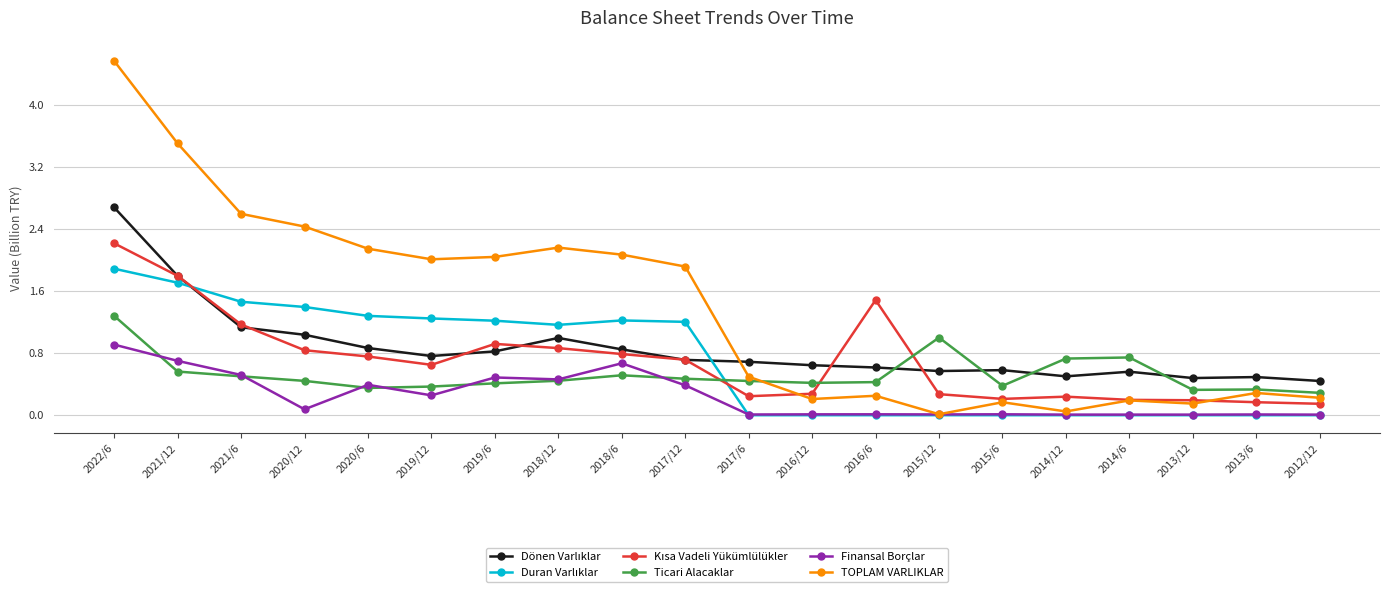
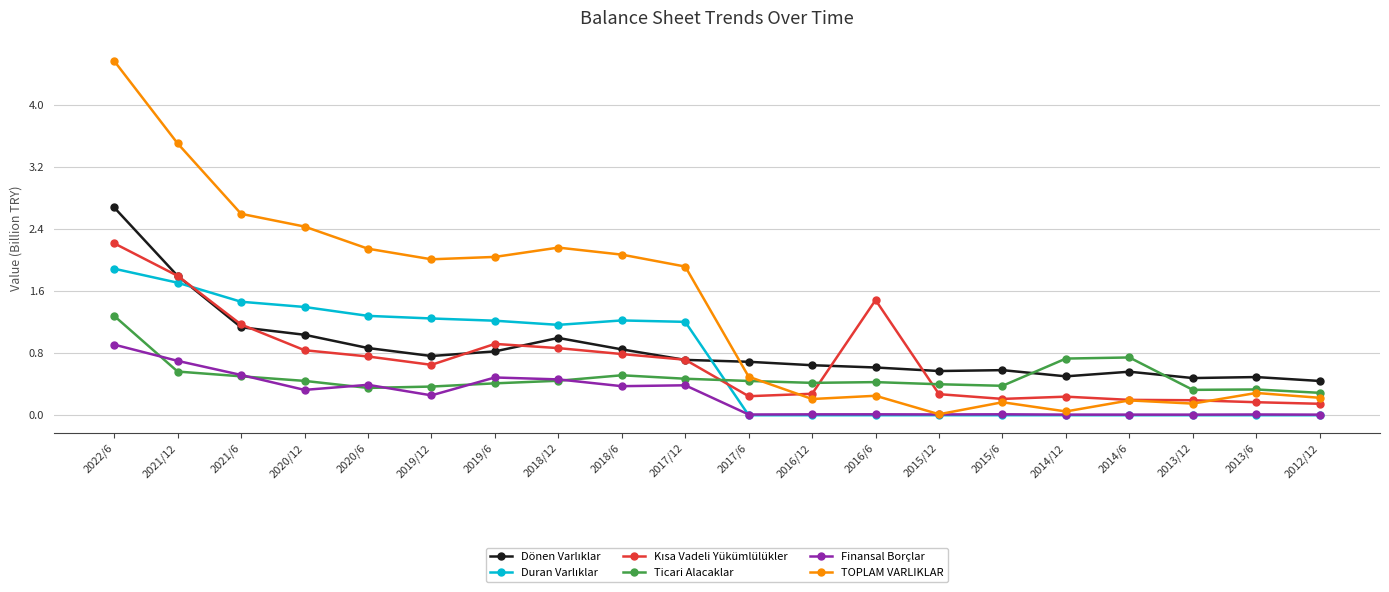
  {
    "Dönen Varlıklar": {
      "2022/6": 2.7,
      "2021/6": 1.1,
      "2020/12": 1.0,
      "2020/6": 0.9,
      "2019/12": 0.8,
      "2019/6": 0.8,
      "2018/12": 1.0,
      "2018/6": 0.8,
      "2017/6": 0.7,
      "2016/12": 0.6,
      "2016/6": 0.6,
      "2015/12": 0.6,
      "2015/6": 0.6,
      "2014/12": 0.5,
      "2014/6": 0.6,
      "2013/12": 0.5,
      "2013/6": 0.5,
      "2012/12": 0.4
    },
    "Duran Varlıklar": {
      "2022/6": 1.9,
      "2021/12": 1.7,
      "2021/6": 1.5,
      "2020/12": 1.4,
      "2020/6": 1.3,
      "2019/12": 1.2,
      "2019/6": 1.2,
      "2018/12": 1.2,
      "2018/6": 1.2,
      "2017/12": 1.2
    },
    "Kısa Vadeli Yükümlülükler": {
      "2022/6": 2.2,
      "2021/6": 1.2,
      "2020/12": 0.8,
      "2020/6": 0.8,
      "2019/12": 0.6,
      "2019/6": 0.9,
      "2018/12": 0.9,
      "2018/6": 0.8,
      "2017/6": 0.2,
      "2016/12": 0.3,
      "2016/6": 1.5,
      "2015/12": 0.3,
      "2015/6": 0.2,
      "2014/12": 0.2,
      "2013/12": 0.2,
      "2013/6": 0.2,
      "2012/12": 0.1
    },
    "Ticari Alacaklar": {
      "2022/6": 1.3,
      "2021/12": 0.6,
      "2020/12": 0.4,
      "2020/6": 0.4,
      "2019/12": 0.4,
      "2019/6": 0.4,
      "2018/6": 0.5,
      "2017/12": 0.5,
      "2017/6": 0.4,
      "2016/12": 0.4,
      "2016/6": 0.4,
-     "2015/12": 1.0,
+     "2015/12": 0.4,
      "2015/6": 0.4,
      "2014/12": 0.7,
      "2014/6": 0.7,
      "2013/12": 0.3,
      "2013/6": 0.3,
      "2012/12": 0.3
    },
    "Finansal Borçlar": {
      "2022/6": 0.9,
      "2021/12": 0.7,
-     "2020/12": 0.1,
+     "2020/12": 0.3,
      "2020/6": 0.4,
      "2019/12": 0.3,
      "2019/6": 0.5,
-     "2018/6": 0.7,
+     "2018/6": 0.4,
      "2017/12": 0.4
    },
    "TOPLAM VARLIKLAR": {
      "2022/6": 4.6,
      "2021/12": 3.5,
      "2021/6": 2.6,
      "2020/12": 2.4,
      "2020/6": 2.1,
      "2019/12": 2.0,
      "2019/6": 2.0,
      "2018/12": 2.2,
      "2018/6": 2.1,
      "2017/12": 1.9,
      "2017/6": 0.5,
      "2016/12": 0.2,
      "2016/6": 0.3,
      "2015/6": 0.2,
      "2014/12": 0.0,
      "2013/12": 0.1,
      "2013/6": 0.3,
      "2012/12": 0.2
    }
  }
